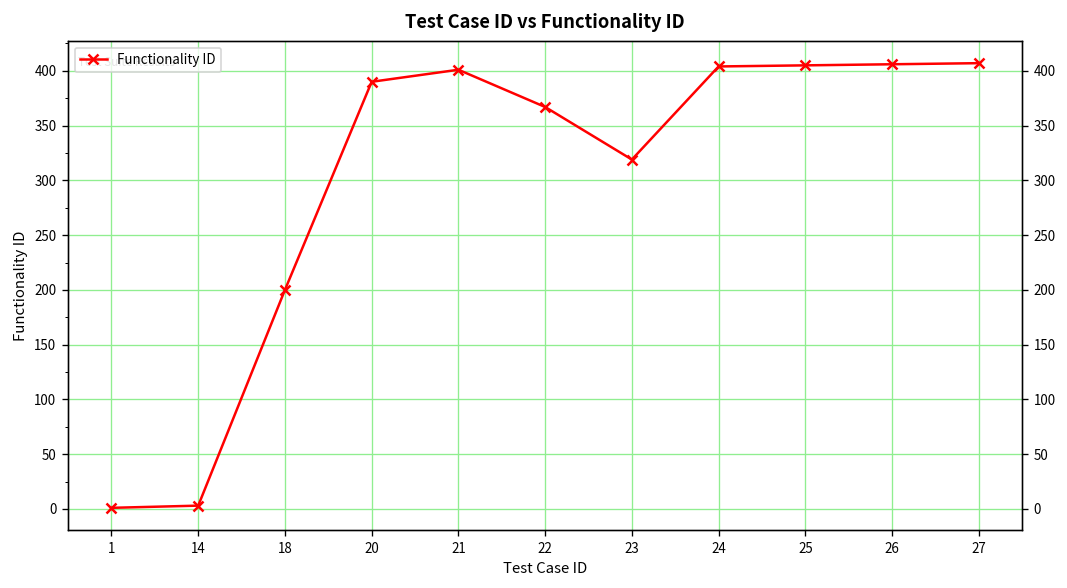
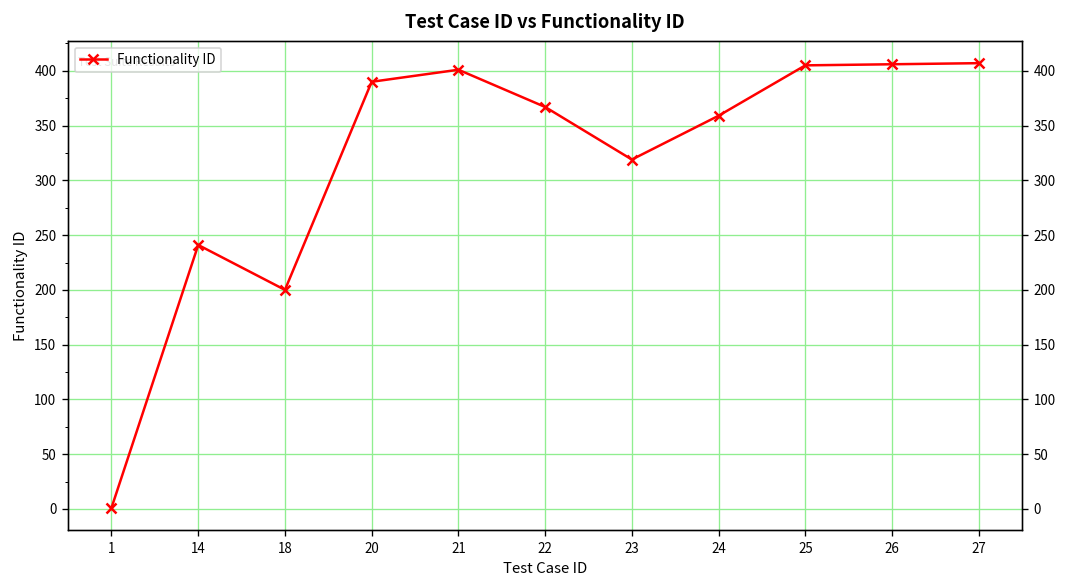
  {
    "1": 0,
-   "14": 0,
+   "14": 240,
    "18": 200,
    "20": 390,
    "21": 400,
    "22": 370,
    "23": 320,
-   "24": 400,
+   "24": 360,
    "25": 410,
    "26": 410,
    "27": 410
  }
